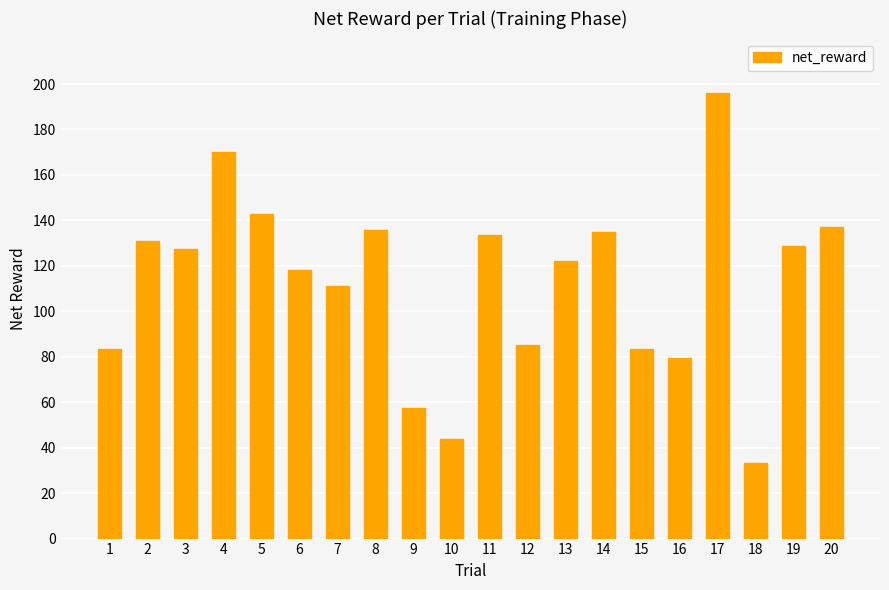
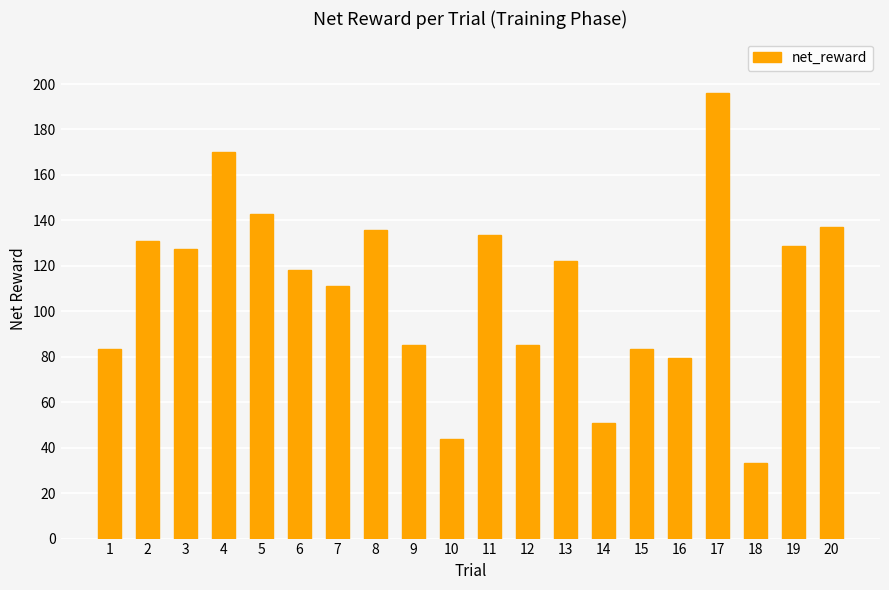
  {
    "1": 83,
    "2": 131,
    "3": 127,
    "4": 170,
    "5": 143,
    "6": 118,
    "7": 111,
    "8": 136,
-   "9": 58,
+   "9": 85,
    "10": 44,
    "11": 134,
    "12": 85,
    "13": 122,
-   "14": 135,
+   "14": 51,
    "15": 83,
    "16": 80,
    "17": 196,
    "18": 33,
    "19": 129,
    "20": 137
  }
